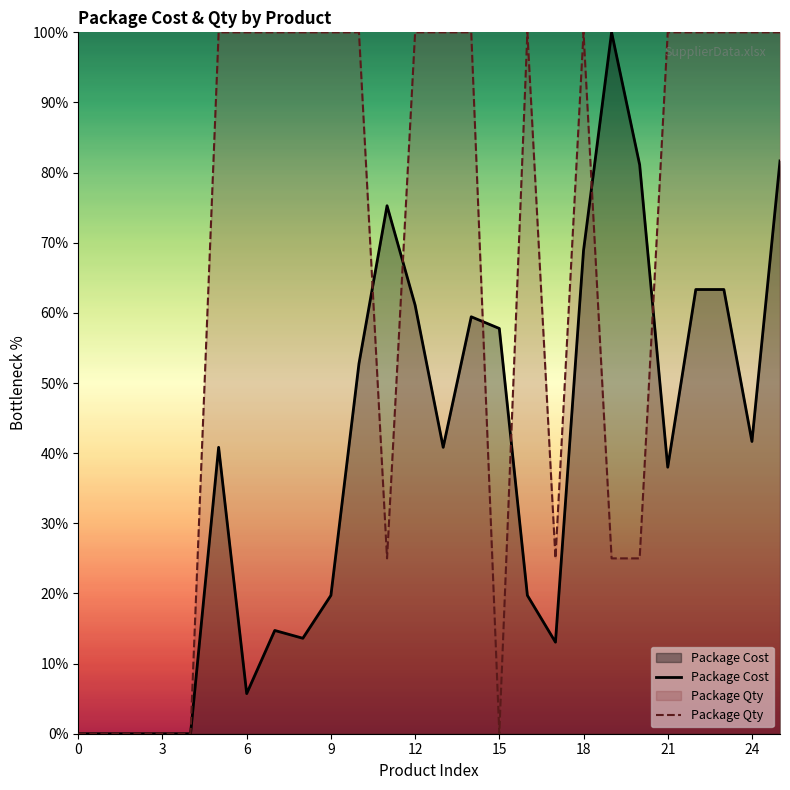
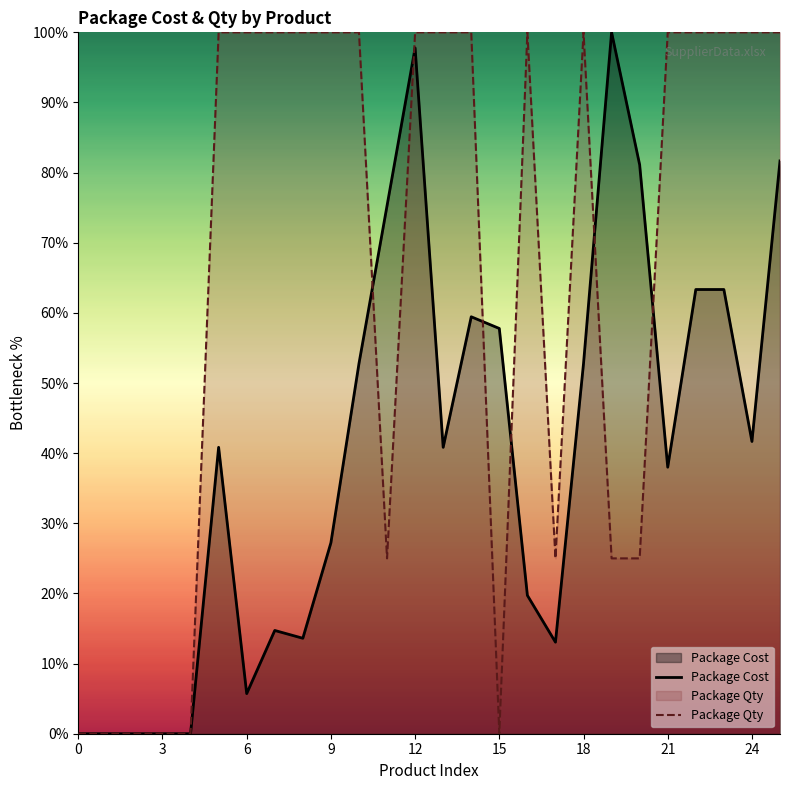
  {
    "Package Cost": {
      "6": "6%",
-     "9": "20%",
-     "12": "61%",
+     "9": "27%",
+     "12": "98%",
      "15": "58%",
-     "18": "69%",
+     "18": "53%",
      "21": "38%",
      "24": "42%"
    }
  }
